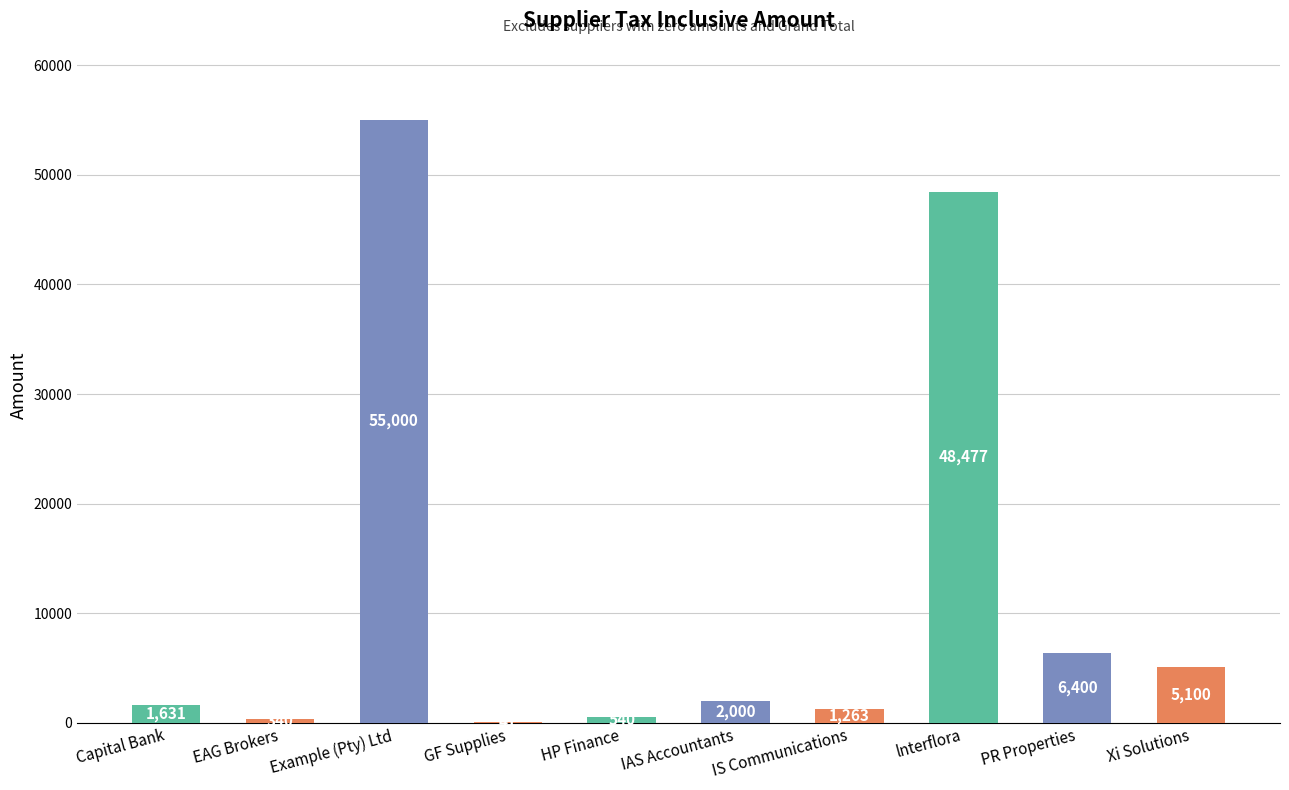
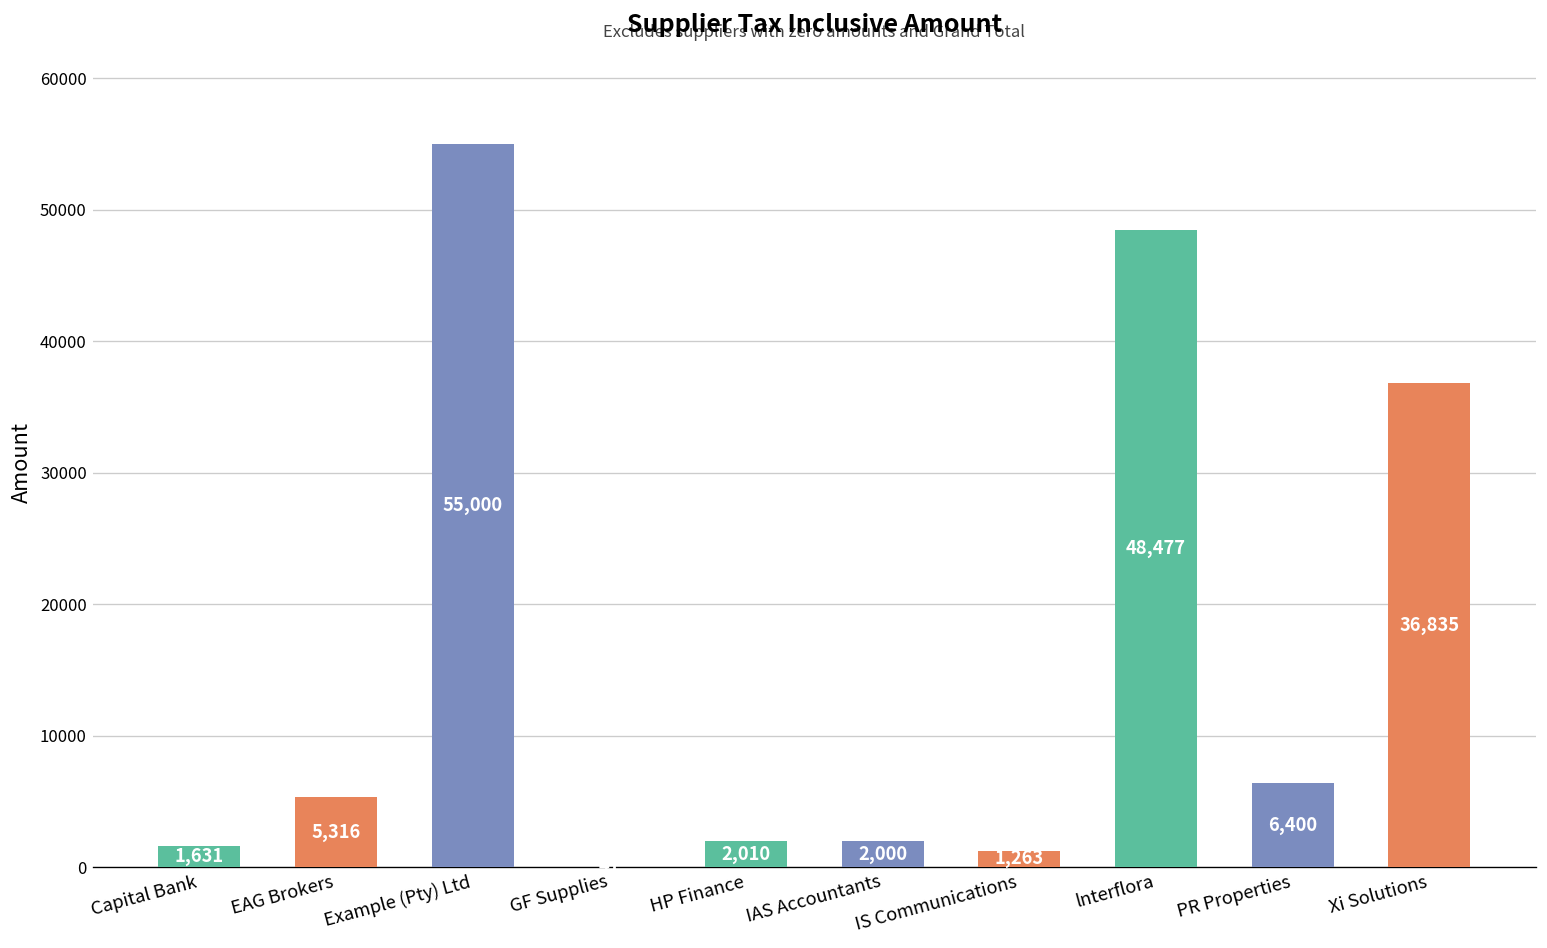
  {
    "Capital Bank": "1,631",
-   "EAG Brokers": "300",
+   "EAG Brokers": "5300",
    "Example (Pty) Ltd": "55,000",
-   "HP Finance": "500",
+   "HP Finance": "2000",
    "IAS Accountants": "2,000",
    "IS Communications": "1,263",
    "lnterflora": "48,477",
    "PR Properties": "6,400",
-   "Xi Solutions": "5,100"
+   "Xi Solutions": "36,835"
  }
